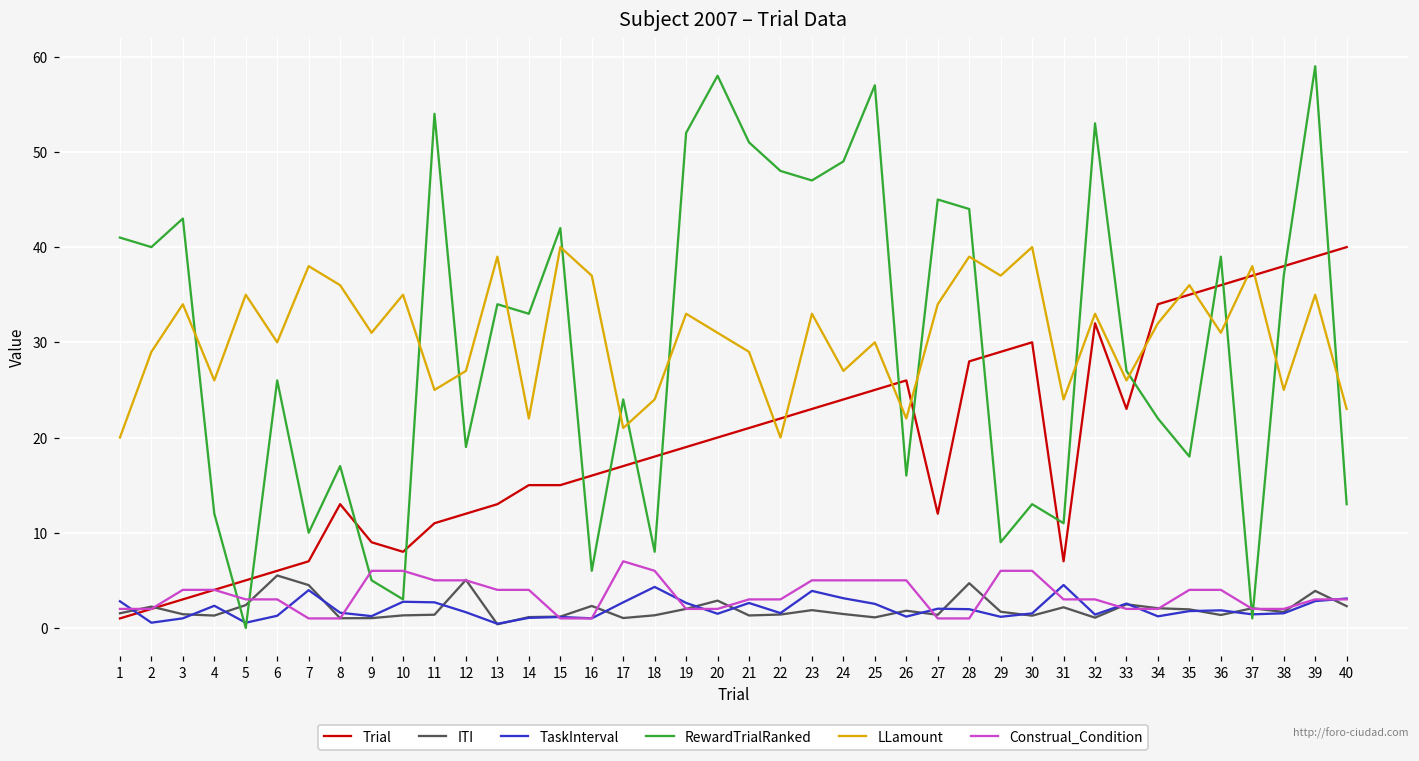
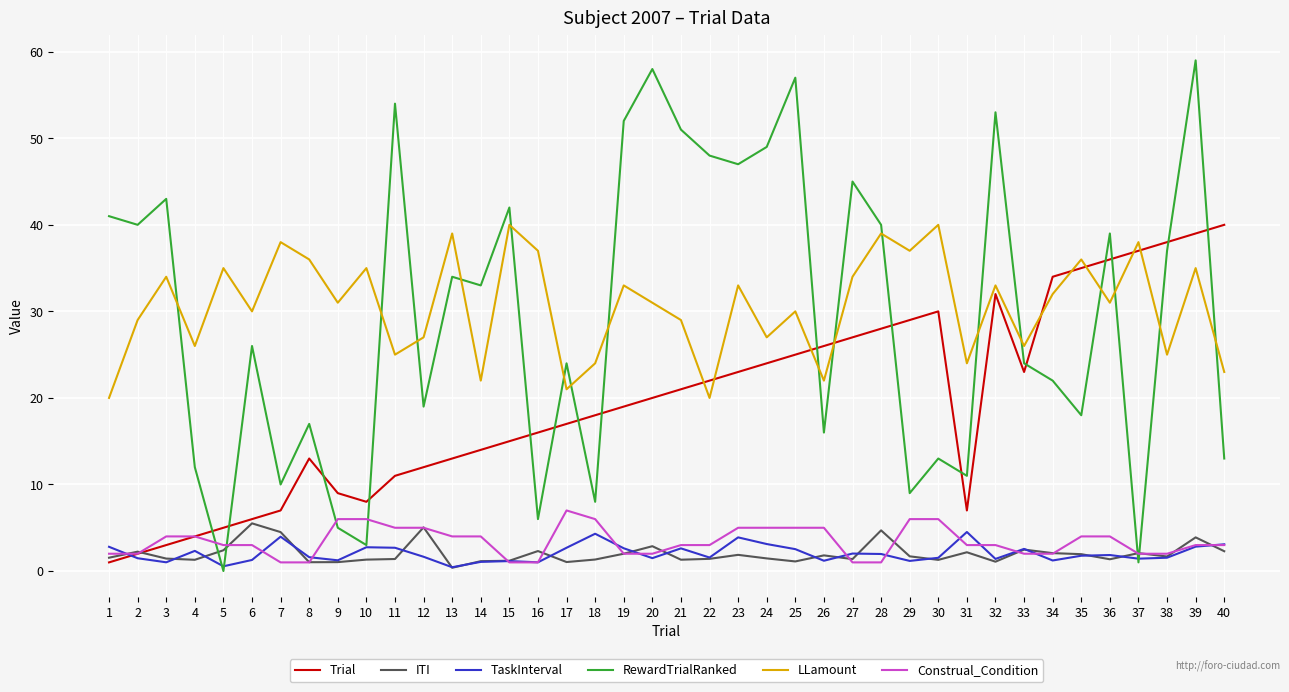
  {
    "Trial": {
      "1": 1,
      "3": 3,
      "5": 5,
      "6": 6,
      "7": 7,
      "8": 13,
      "9": 9,
      "10": 8,
      "11": 11,
      "12": 12,
      "13": 13,
-     "14": 15,
+     "14": 14,
      "15": 15,
      "16": 16,
      "17": 17,
      "18": 18,
      "19": 19,
      "20": 20,
      "21": 21,
      "22": 22,
      "23": 23,
      "24": 24,
      "25": 25,
      "26": 26,
-     "27": 12,
+     "27": 27,
      "28": 28,
      "29": 29,
      "30": 30,
      "31": 7,
      "32": 32,
      "33": 23,
      "34": 34,
      "35": 35,
      "36": 36,
      "37": 37,
      "38": 38,
      "39": 39,
      "40": 40
    },
    "ITI": {
      "1": 2,
      "3": 1,
      "4": 1,
      "5": 2,
      "6": 6,
      "7": 5,
      "10": 1,
      "11": 1,
      "16": 2,
      "17": 1,
      "18": 1,
      "20": 3,
      "21": 1,
      "23": 2,
      "24": 1,
      "25": 1,
      "26": 2,
      "27": 1,
      "28": 5,
      "29": 2,
      "31": 2,
      "32": 1,
      "36": 1,
      "39": 4,
      "40": 2
    },
    "TaskInterval": {
      "1": 3,
-     "2": 0.6,
+     "2": 1.5,
      "3": 1,
      "4": 2,
      "5": 1,
      "6": 1,
      "7": 4,
      "8": 2,
      "11": 3,
      "12": 2,
      "17": 3,
      "18": 4,
      "19": 3,
      "20": 1,
      "21": 3,
      "23": 4,
      "24": 3,
      "25": 3,
      "26": 1,
      "27": 2,
      "28": 2,
      "29": 1,
      "31": 5,
      "32": 1,
      "34": 1,
      "36": 2,
      "37": 1
    },
    "RewardTrialRanked": {
      "1": 41,
      "2": 40,
      "3": 43,
      "4": 12,
      "5": 0,
      "6": 26,
      "7": 10,
      "8": 17,
      "9": 5,
      "11": 54,
      "12": 19,
      "13": 34,
      "14": 33,
      "15": 42,
      "16": 6,
      "17": 24,
      "18": 8,
      "19": 52,
      "20": 58,
      "21": 51,
      "22": 48,
      "23": 47,
      "24": 49,
      "25": 57,
      "26": 16,
      "27": 45,
-     "28": 44,
+     "28": 40,
      "29": 9,
      "30": 13,
      "31": 11,
      "32": 53,
-     "33": 27,
+     "33": 24,
      "34": 22,
      "35": 18,
      "36": 39,
      "37": 1,
      "38": 37,
      "39": 59,
      "40": 13
    },
    "LLamount": {
      "1": 20,
      "2": 29,
      "3": 34,
      "4": 26,
      "5": 35,
      "6": 30,
      "7": 38,
      "8": 36,
      "9": 31,
      "10": 35,
      "11": 25,
      "12": 27,
      "13": 39,
      "14": 22,
      "15": 40,
      "16": 37,
      "17": 21,
      "18": 24,
      "19": 33,
      "20": 31,
      "21": 29,
      "22": 20,
      "23": 33,
      "24": 27,
      "25": 30,
      "26": 22,
      "27": 34,
      "28": 39,
      "29": 37,
      "30": 40,
      "31": 24,
      "32": 33,
      "33": 26,
      "34": 32,
      "35": 36,
      "36": 31,
      "37": 38,
      "38": 25,
      "39": 35,
      "40": 23
    },
    "Construal_Condition": {
      "1": 2,
      "3": 4,
      "5": 3,
      "6": 3,
      "7": 1,
      "9": 6,
      "10": 6,
      "11": 5,
      "13": 4,
      "14": 4,
      "17": 7,
      "18": 6,
      "20": 2,
      "21": 3,
      "22": 3,
      "23": 5,
      "24": 5,
      "25": 5,
      "26": 5,
      "27": 1,
      "28": 1,
      "29": 6,
      "30": 6,
      "31": 3,
      "32": 3,
      "33": 2,
      "35": 4,
      "36": 4,
      "38": 2
    }
  }
